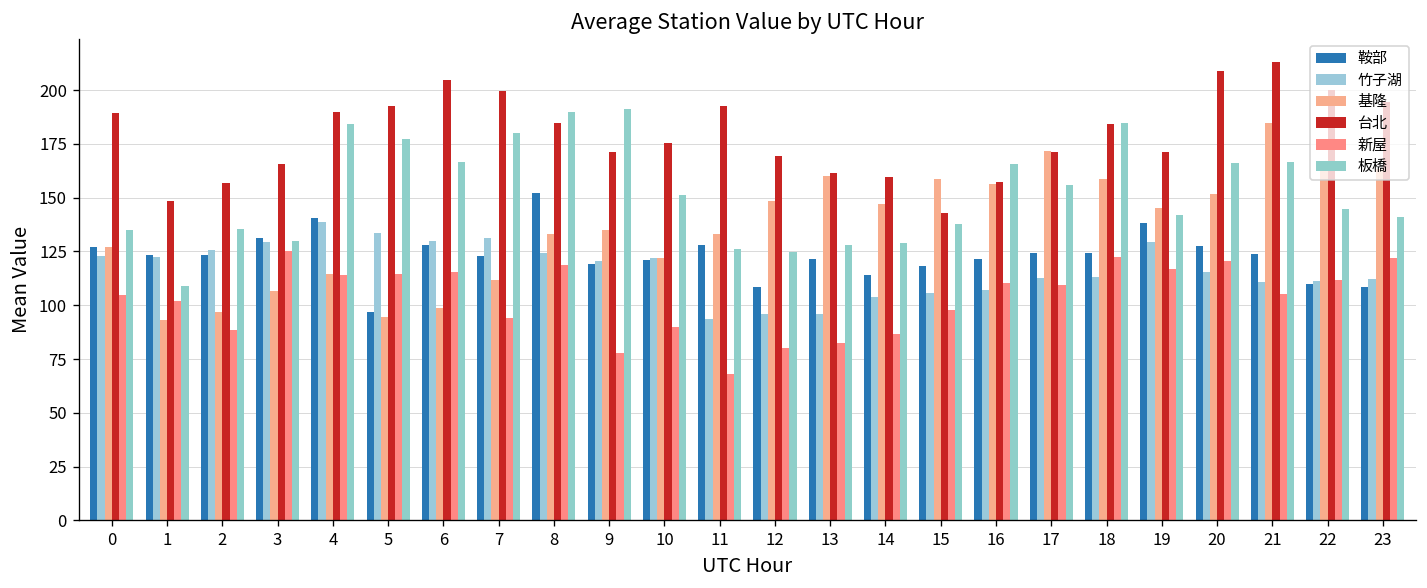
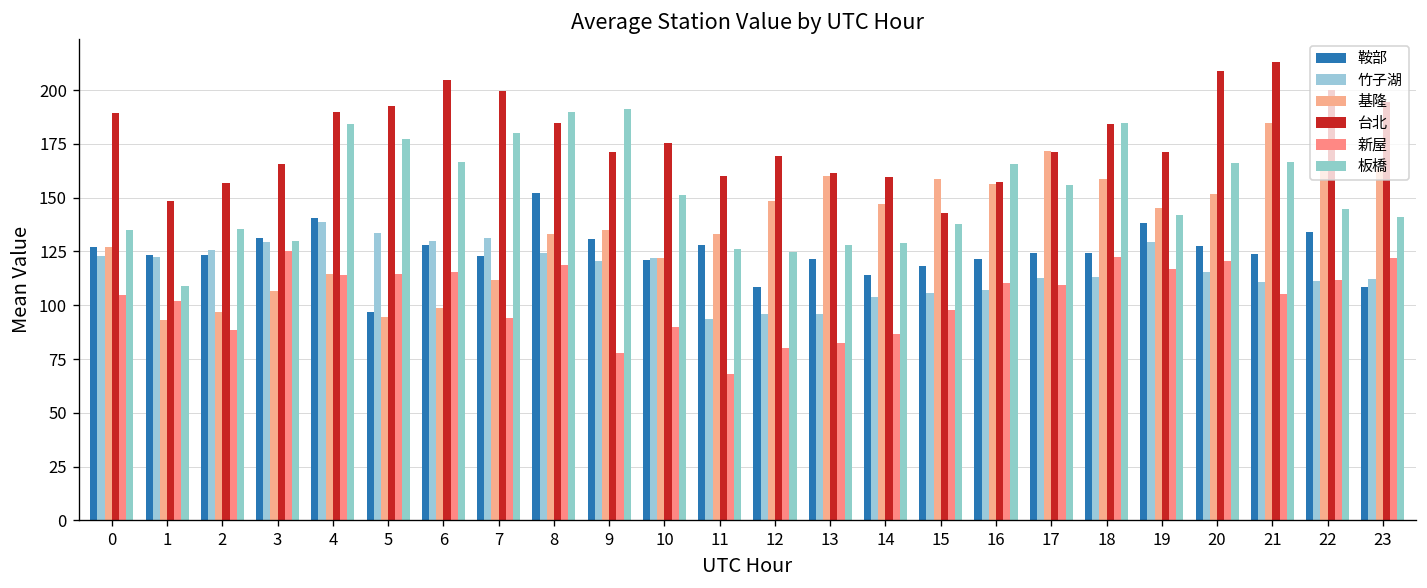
  {
    "鞍部": {
      "0": 127,
      "1": 123,
      "2": 123,
      "3": 131,
      "4": 141,
      "5": 97,
      "6": 128,
      "7": 123,
      "8": 152,
-     "9": 119,
+     "9": 131,
      "10": 121,
      "11": 128,
      "12": 109,
      "13": 121,
      "14": 114,
      "15": 118,
      "16": 121,
      "17": 124,
      "18": 124,
      "19": 138,
      "20": 128,
      "21": 124,
-     "22": 110,
+     "22": 134,
      "23": 109
    },
    "台北": {
      "0": 189,
      "1": 149,
      "2": 157,
      "3": 165,
      "4": 190,
      "5": 192,
      "6": 204,
      "7": 199,
      "8": 185,
      "9": 171,
      "10": 175,
-     "11": 193,
+     "11": 160,
      "12": 169,
      "13": 161,
      "14": 160,
      "15": 143,
      "16": 157,
      "17": 171,
      "18": 184,
      "19": 171,
      "20": 209,
      "21": 213
    }
  }
